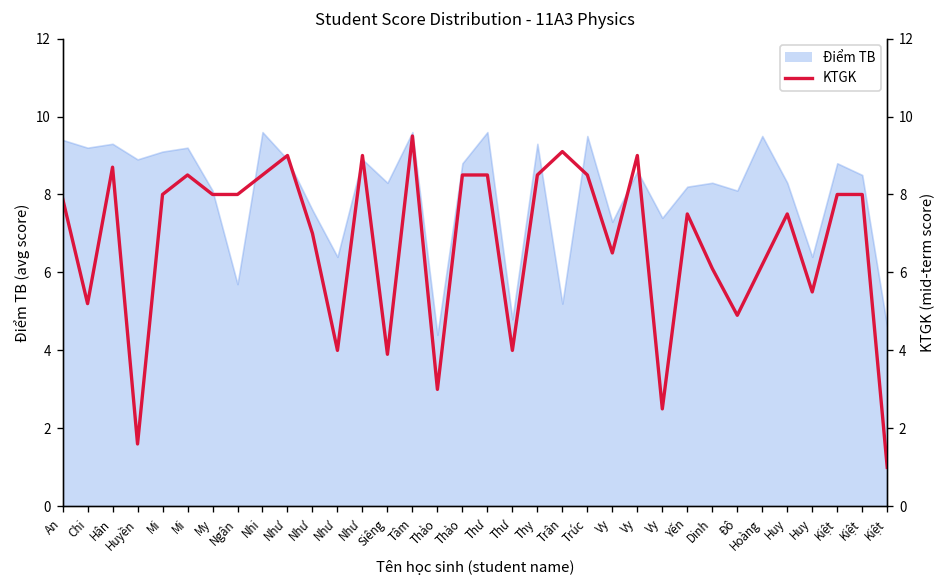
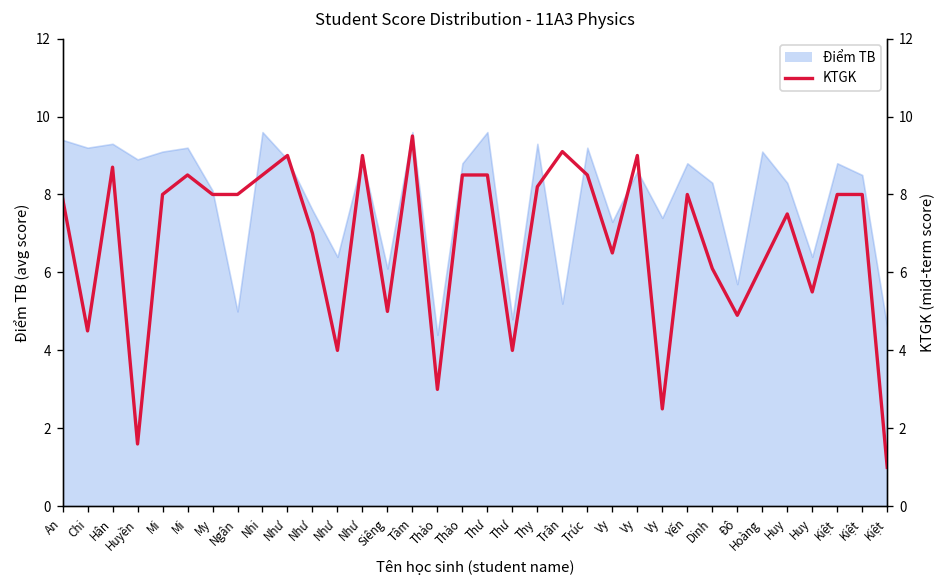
  {
    "Điểm TB": {
      "An": 9.4,
      "Chi": 9.2,
      "Hân": 9.3,
      "Huyền": 8.9,
      "My": 8.1,
-     "Ngân": 5.7,
+     "Ngân": 5.0,
      "Nhi": 9.6,
-     "Siêng": 8.3,
+     "Siêng": 6.1,
      "Tâm": 9.6,
      "Thy": 9.3,
      "Trân": 5.2,
-     "Trúc": 9.5,
-     "Yến": 8.2,
+     "Trúc": 9.2,
+     "Yến": 8.8,
      "Dinh": 8.3,
-     "Đô": 8.1,
-     "Hoàng": 9.5
+     "Đô": 5.7,
+     "Hoàng": 9.1
    },
    "KTGK": {
      "An": 7.9,
-     "Chi": 5.2,
+     "Chi": 4.5,
      "Hân": 8.7,
      "Huyền": 1.6,
      "My": 8.0,
      "Ngân": 8.0,
      "Nhi": 8.5,
-     "Siêng": 3.9,
+     "Siêng": 5.0,
      "Tâm": 9.5,
-     "Thy": 8.5,
+     "Thy": 8.2,
      "Trân": 9.1,
      "Trúc": 8.5,
-     "Yến": 7.5,
+     "Yến": 8.0,
      "Dinh": 6.1,
      "Đô": 4.9,
      "Hoàng": 6.2
    }
  }
